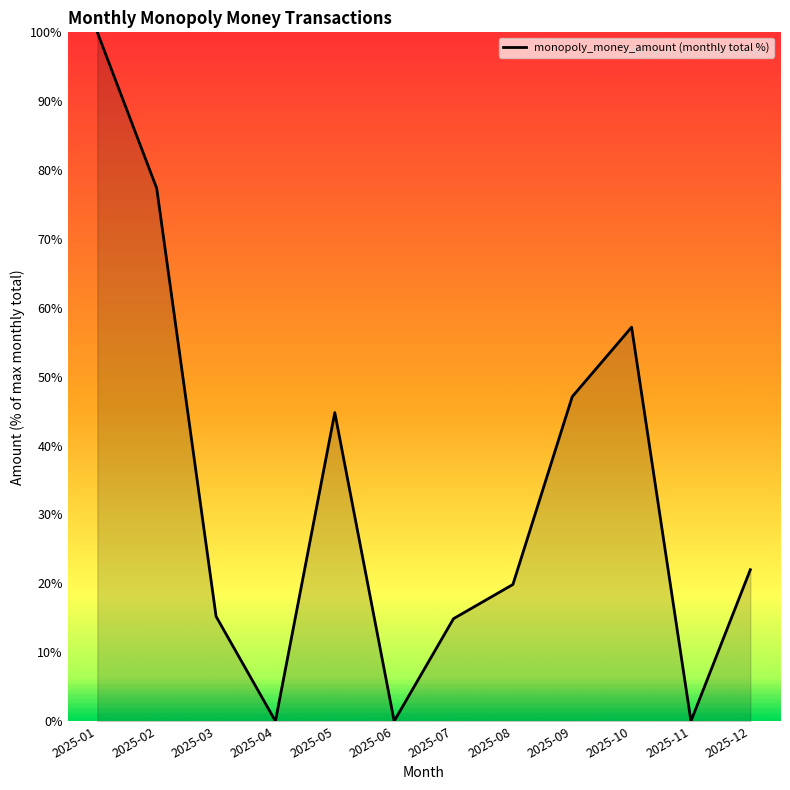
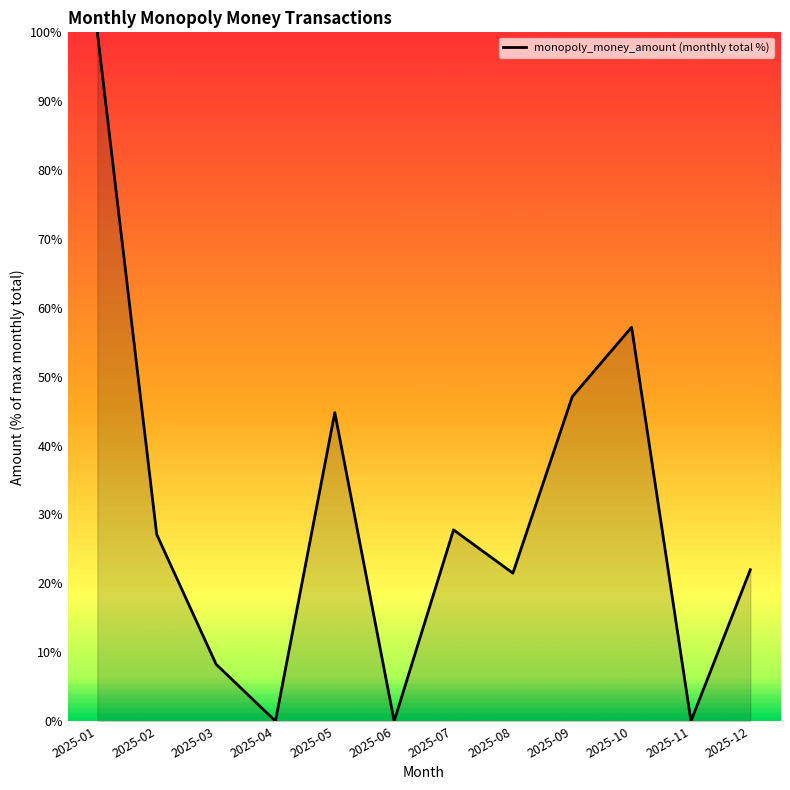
  {
    "2025-01": "100%",
-   "2025-02": "77%",
-   "2025-03": "15%",
+   "2025-02": "27%",
+   "2025-03": "8%",
    "2025-04": "0%",
    "2025-05": "45%",
    "2025-06": "0%",
-   "2025-07": "15%",
-   "2025-08": "20%",
+   "2025-07": "28%",
+   "2025-08": "21%",
    "2025-09": "47%",
    "2025-10": "57%",
    "2025-11": "0%",
    "2025-12": "22%"
  }
